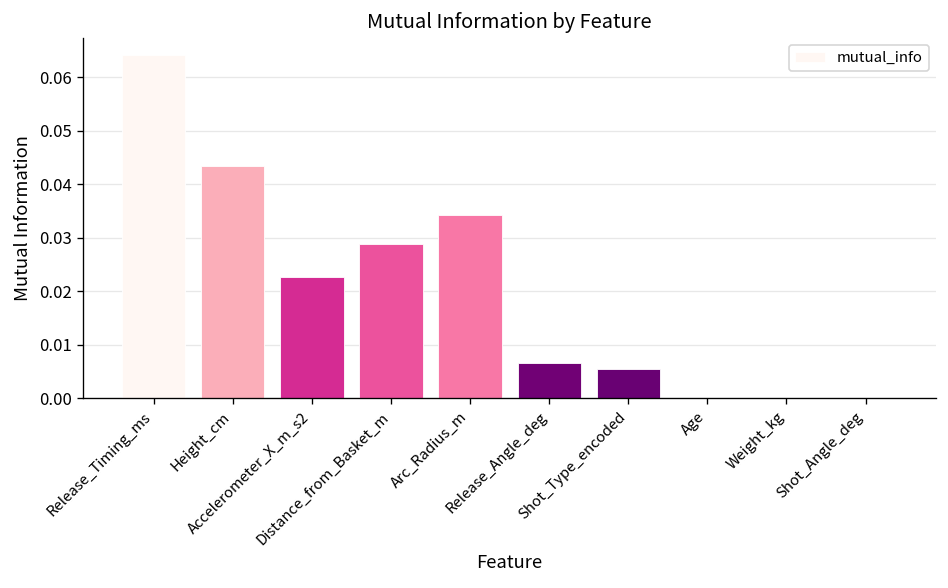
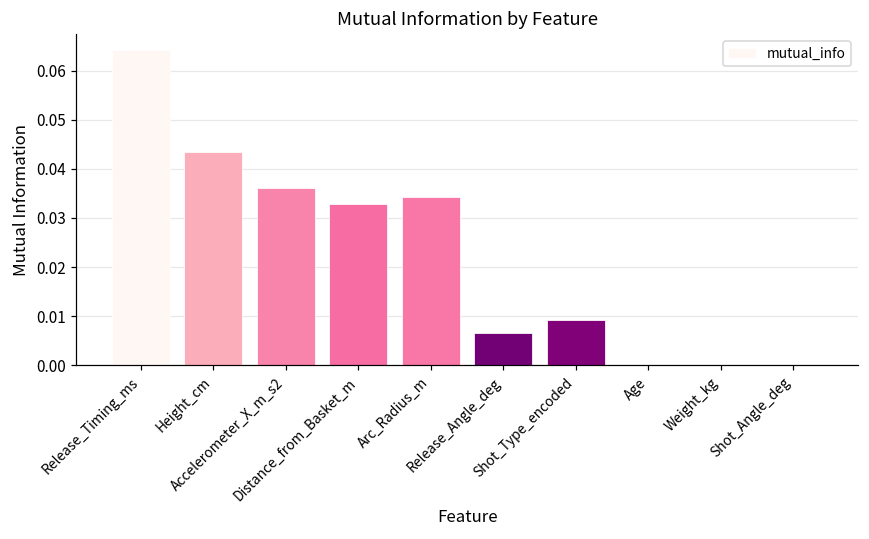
  {
    "Release_Timing_ms": 0.064,
    "Height_cm": 0.043,
-   "Accelerometer_X_m_s2": 0.023,
-   "Distance_from_Basket_m": 0.029,
+   "Accelerometer_X_m_s2": 0.036,
+   "Distance_from_Basket_m": 0.033,
    "Arc_Radius_m": 0.034,
    "Release_Angle_deg": 0.007,
-   "Shot_Type_encoded": 0.005,
+   "Shot_Type_encoded": 0.009,
    "Age": 0.000,
    "Weight_kg": 0.000,
    "Shot_Angle_deg": 0.000
  }
